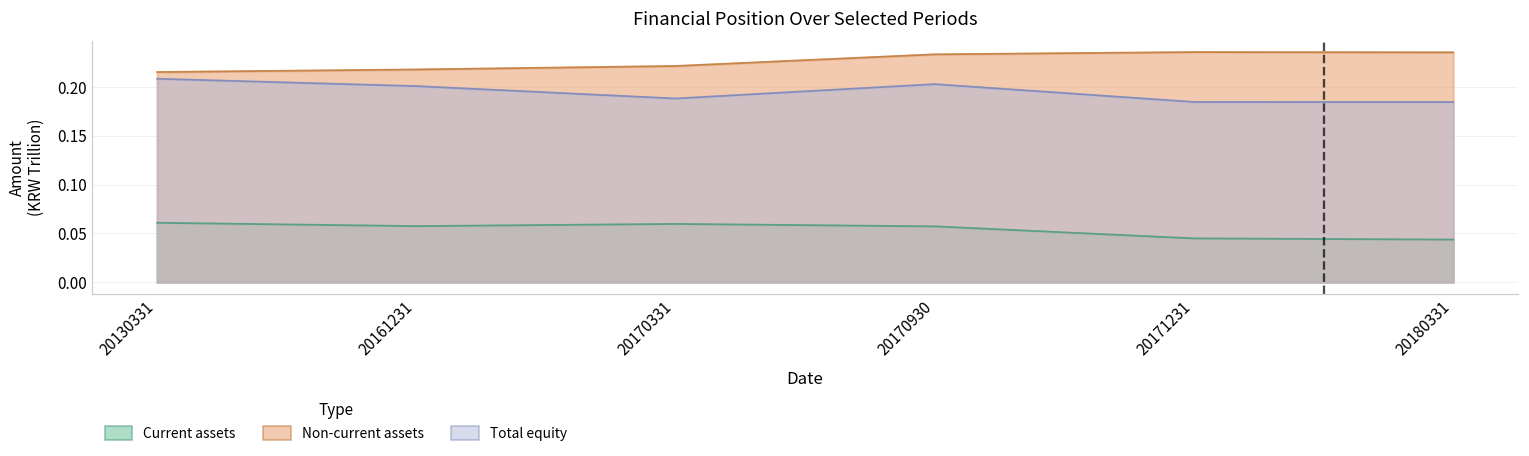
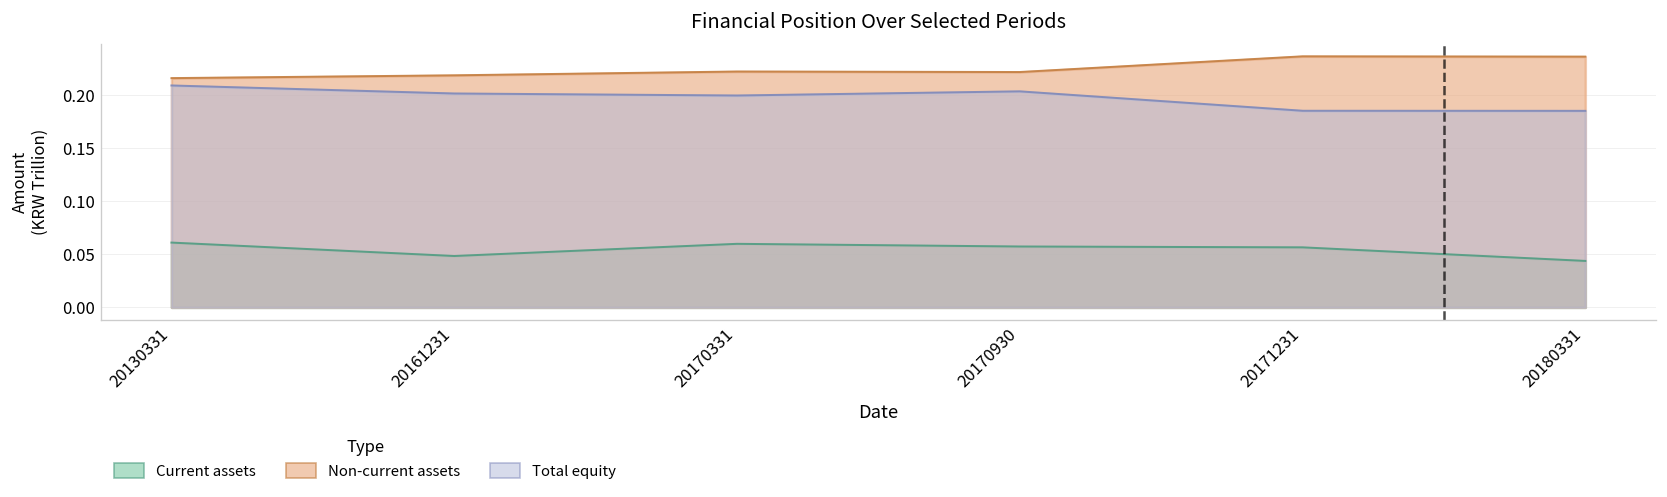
  {
    "Current assets": {
      "20130331": 0.06,
-     "20161231": 0.06,
+     "20161231": 0.05,
      "20170331": 0.06,
      "20170930": 0.06,
-     "20171231": 0.04,
+     "20171231": 0.06,
      "20180331": 0.04
    },
    "Non-current assets": {
      "20130331": 0.22,
      "20161231": 0.22,
      "20170331": 0.22,
-     "20170930": 0.23,
+     "20170930": 0.22,
      "20171231": 0.24,
      "20180331": 0.24
    },
    "Total equity": {
      "20130331": 0.21,
      "20161231": 0.20,
-     "20170331": 0.19,
+     "20170331": 0.20,
      "20170930": 0.20,
      "20171231": 0.18,
      "20180331": 0.18
    }
  }
